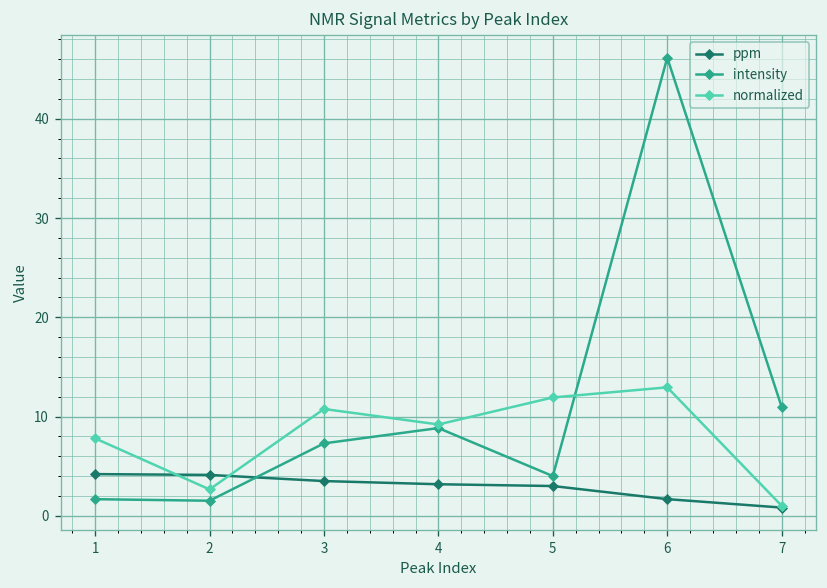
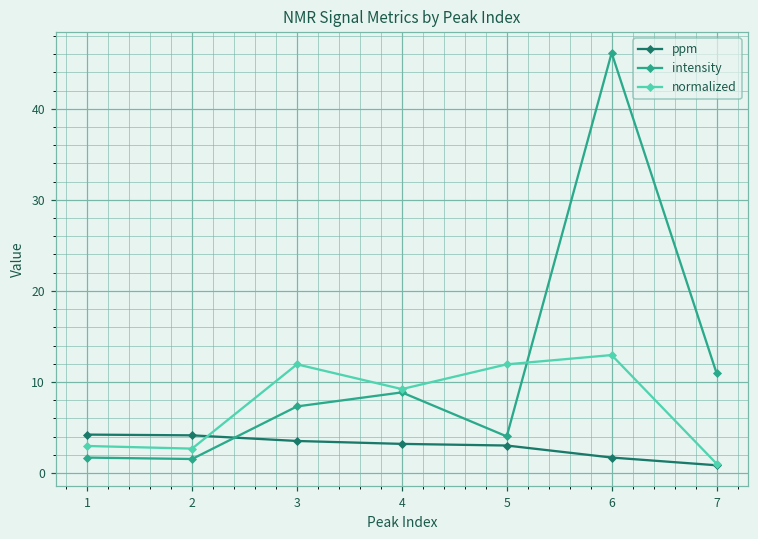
  {
    "normalized": {
-     "1": 8,
+     "1": 3,
      "2": 3,
-     "3": 11,
+     "3": 12,
      "4": 9,
      "5": 12,
      "6": 13
    }
  }
